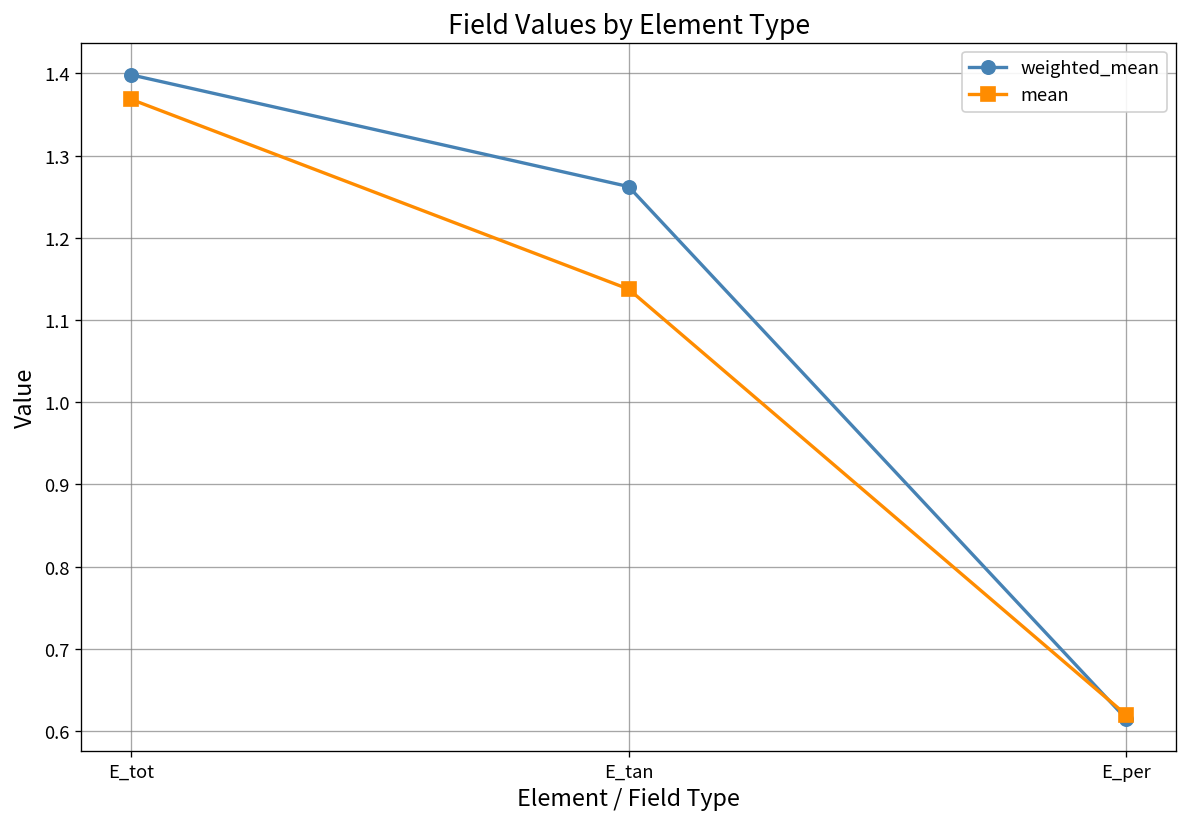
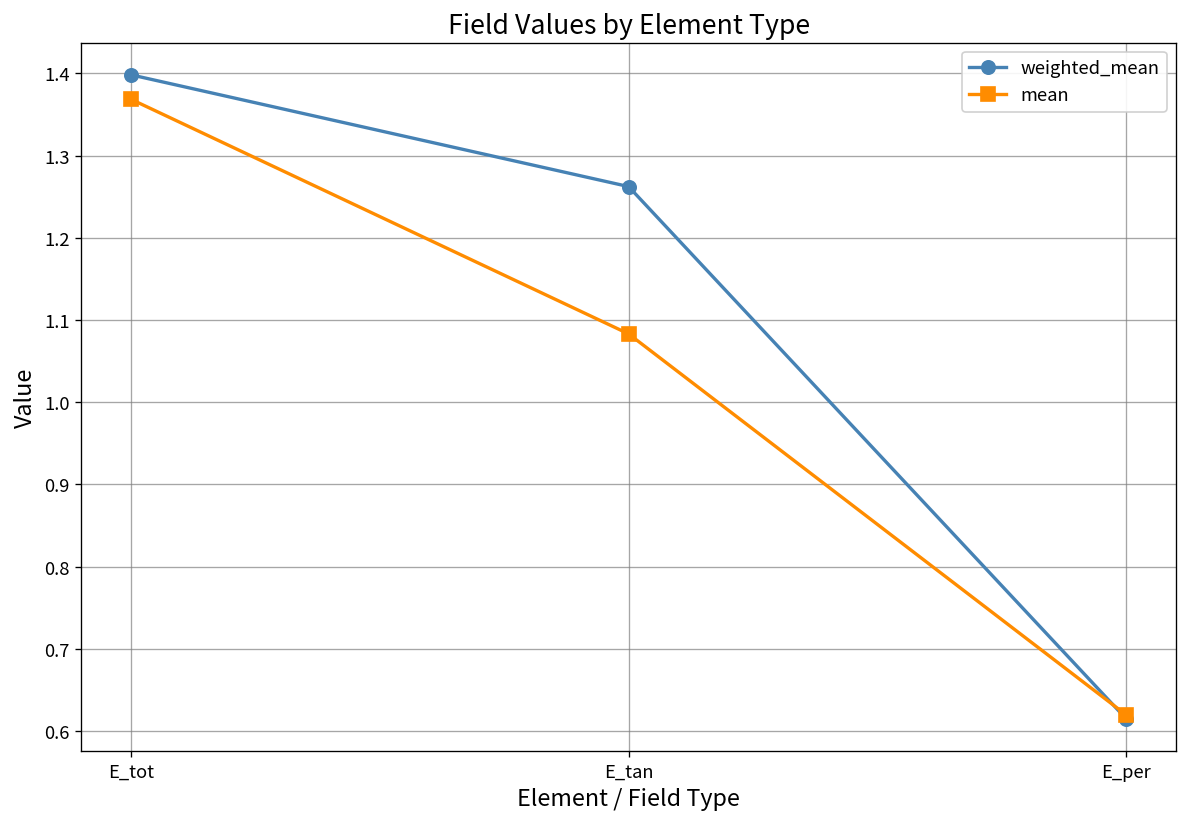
  {
    "weighted_mean": {
      "E_tot": 1.40,
      "E_tan": 1.26,
      "E_per": 0.61
    },
    "mean": {
      "E_tot": 1.37,
-     "E_tan": 1.14,
+     "E_tan": 1.08,
      "E_per": 0.62
    }
  }
